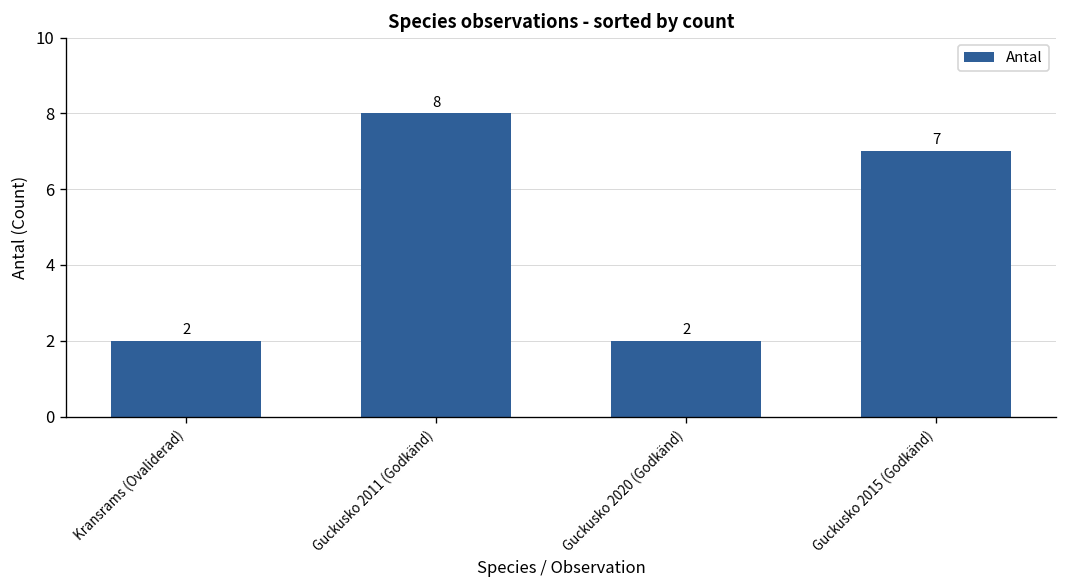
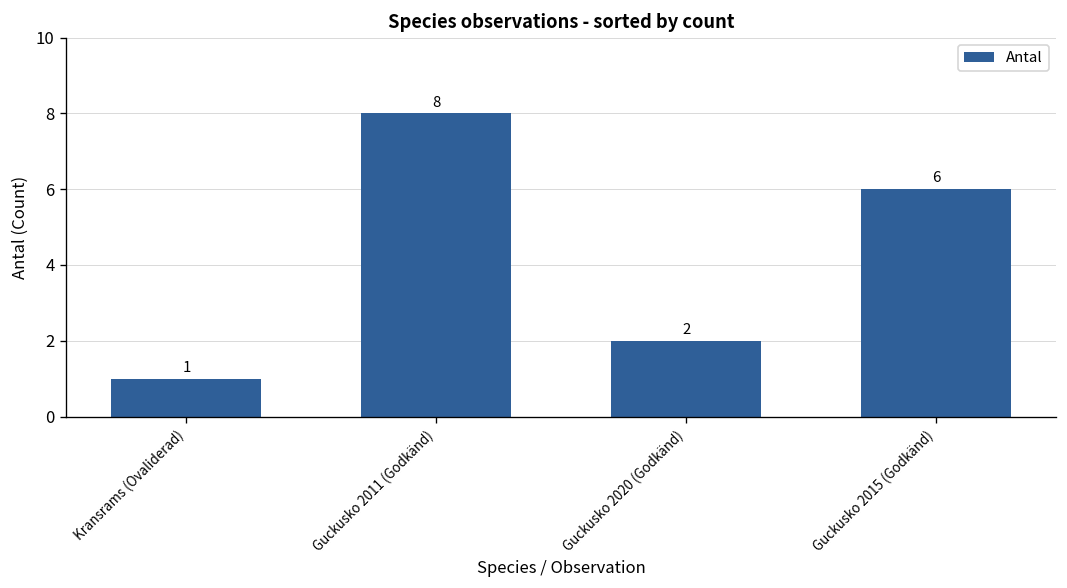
  {
-   "Kransrams (Ovaliderad)": 2,
+   "Kransrams (Ovaliderad)": 1,
    "Guckusko 2011 (Godkänd)": 8,
    "Guckusko 2020 (Godkänd)": 2,
-   "Guckusko 2015 (Godkänd)": 7
+   "Guckusko 2015 (Godkänd)": 6
  }
